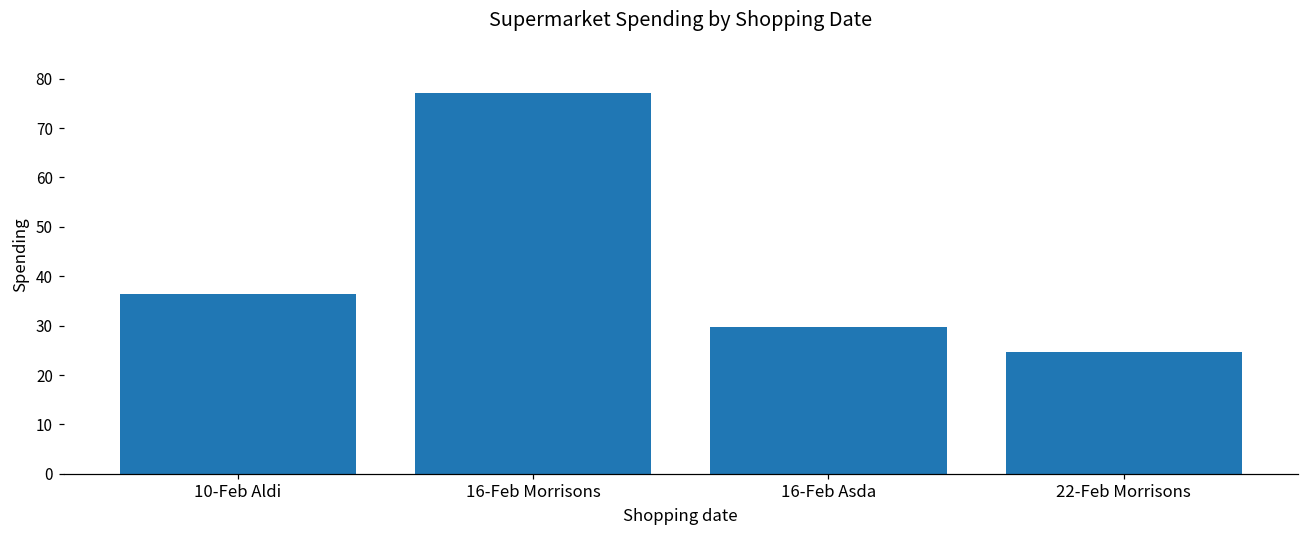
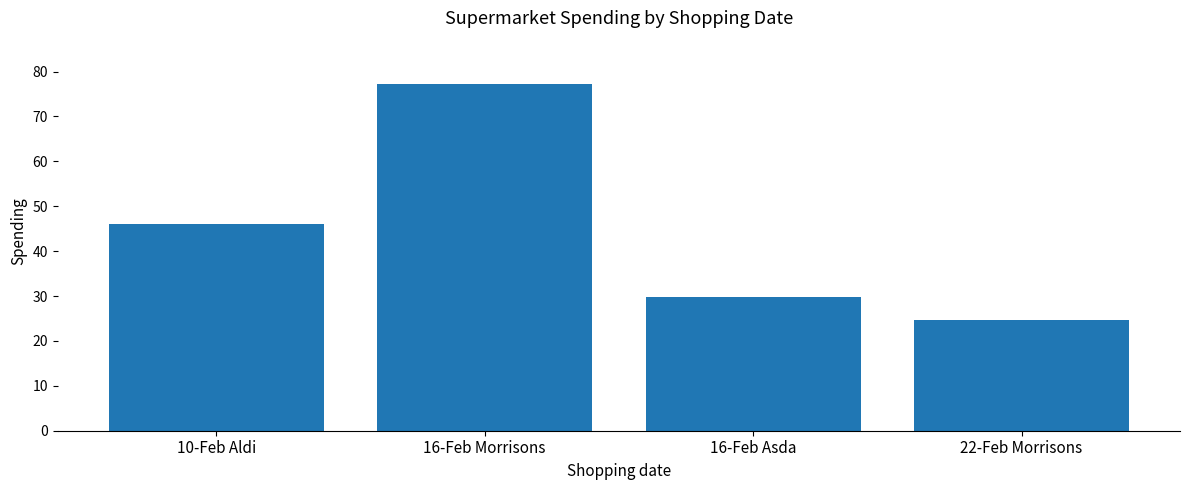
  {
-   "10-Feb Aldi": 36,
+   "10-Feb Aldi": 46,
    "16-Feb Morrisons": 77,
    "16-Feb Asda": 30,
    "22-Feb Morrisons": 25
  }
